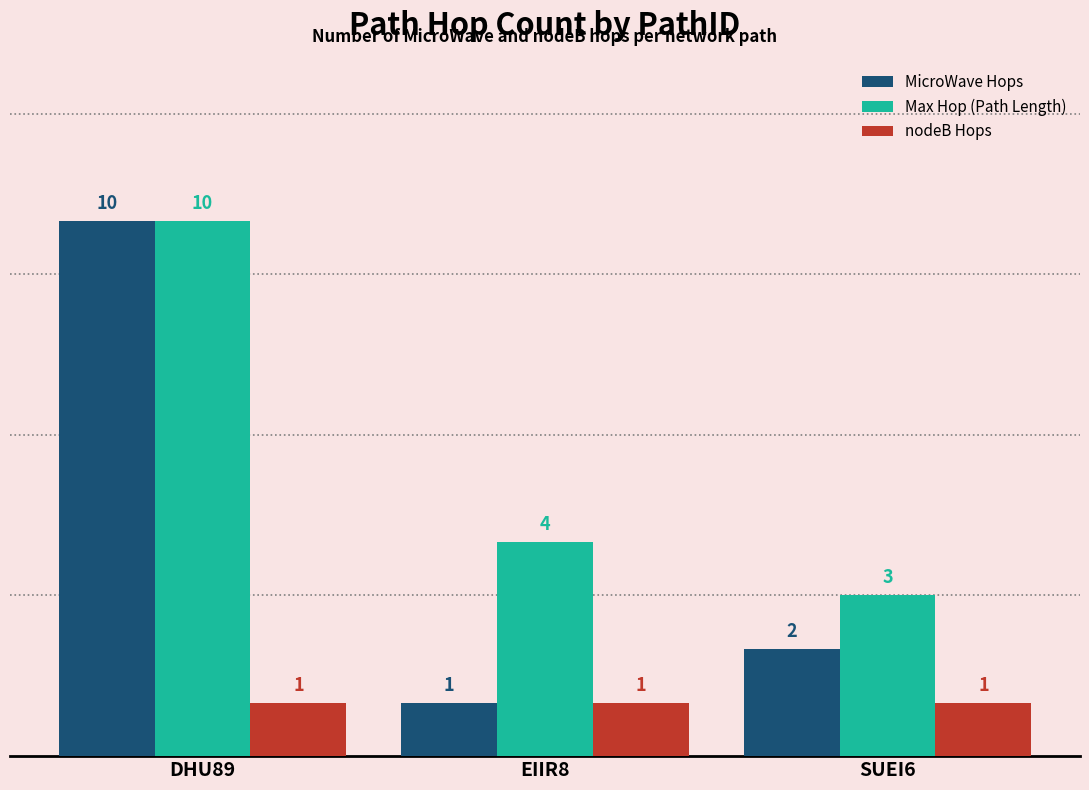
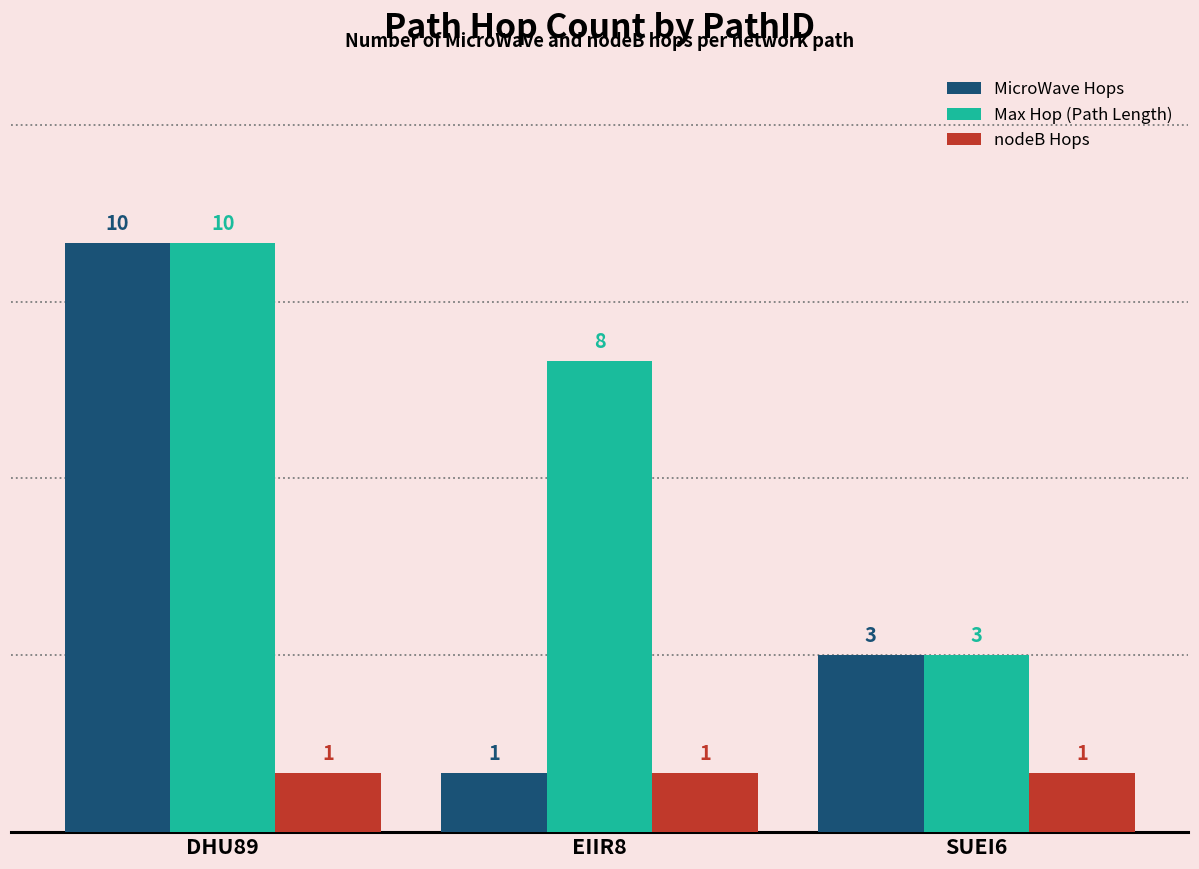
  {
    "MicroWave Hops": {
      "DHU89": 10,
      "EIIR8": 1,
-     "SUEI6": 2
+     "SUEI6": 3
    },
    "Max Hop (Path Length)": {
      "DHU89": 10,
-     "EIIR8": 4,
+     "EIIR8": 8,
      "SUEI6": 3
    },
    "nodeB Hops": {
      "DHU89": 1,
      "EIIR8": 1,
      "SUEI6": 1
    }
  }
